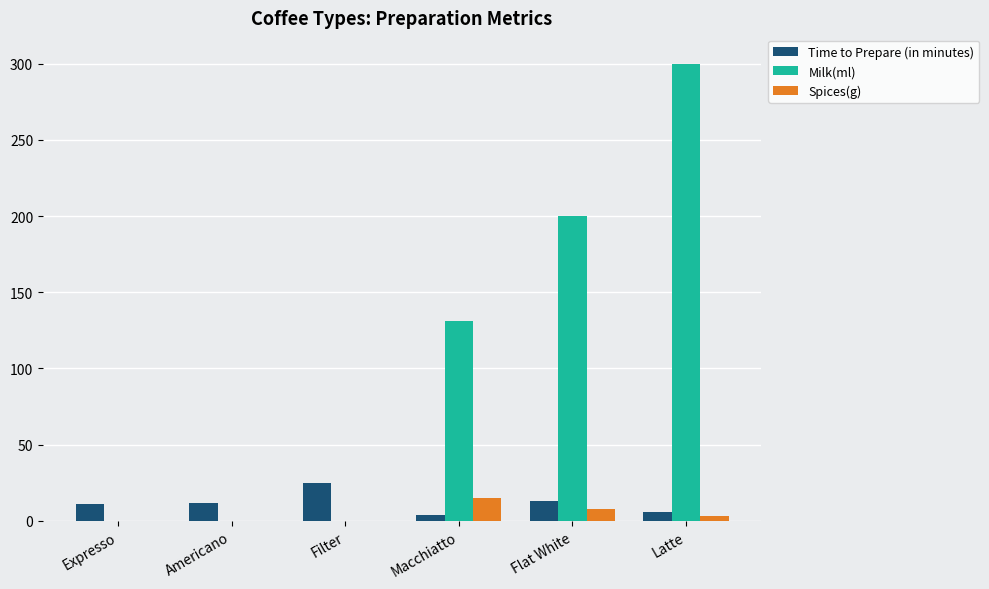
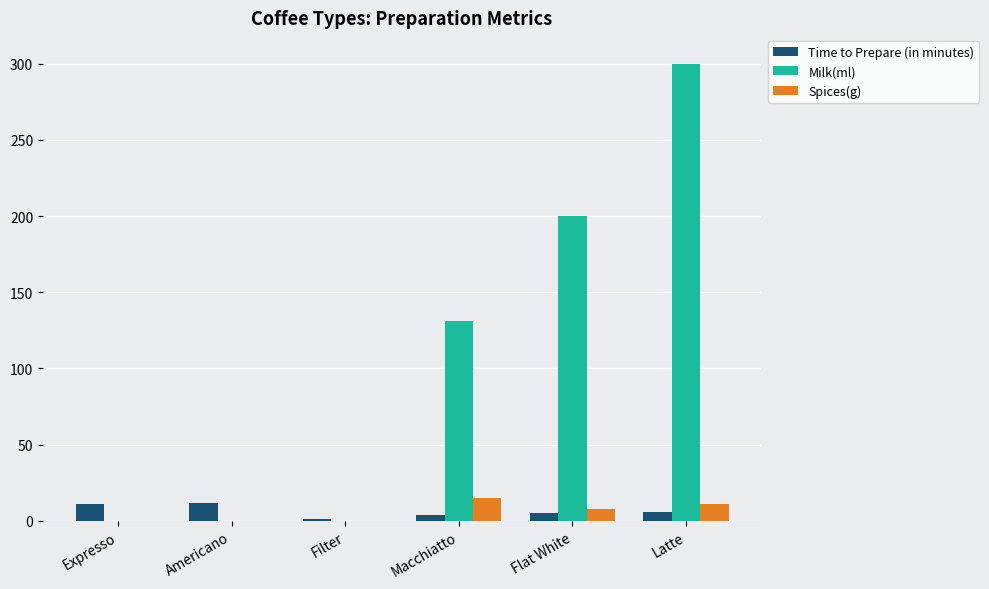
  {
    "Time to Prepare (in minutes)": {
      "Expresso": 11,
      "Americano": 12,
-     "Filter": 25,
+     "Filter": 1,
      "Macchiatto": 4,
-     "Flat White": 13,
+     "Flat White": 5,
      "Latte": 6
    },
    "Milk(ml)": {
      "Expresso": 0,
      "Americano": 0,
      "Filter": 0,
      "Macchiatto": 131,
      "Flat White": 200,
      "Latte": 300
    },
    "Spices(g)": {
      "Expresso": 0,
      "Americano": 0,
      "Filter": 0,
      "Macchiatto": 15,
      "Flat White": 8,
-     "Latte": 3
+     "Latte": 11
    }
  }
